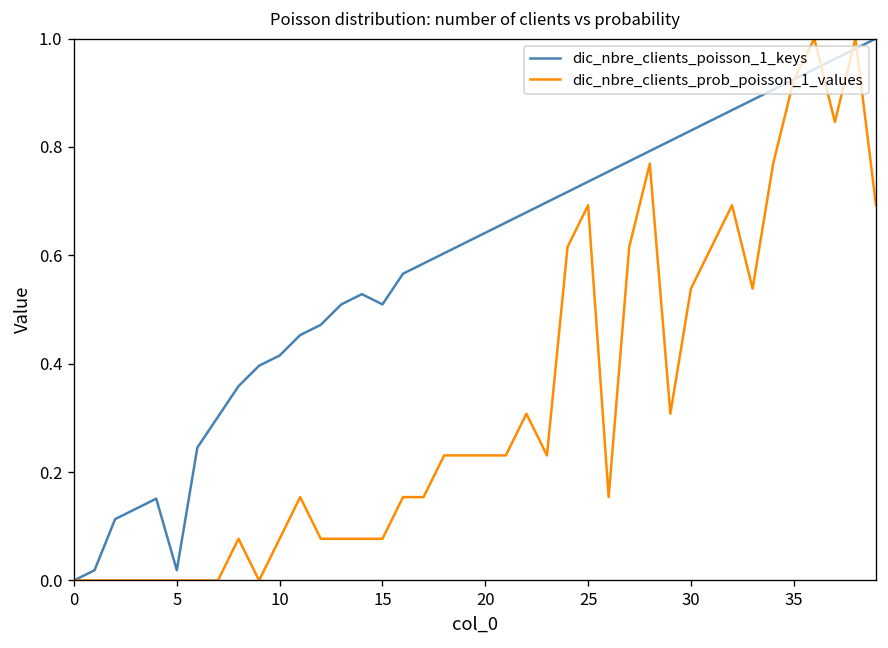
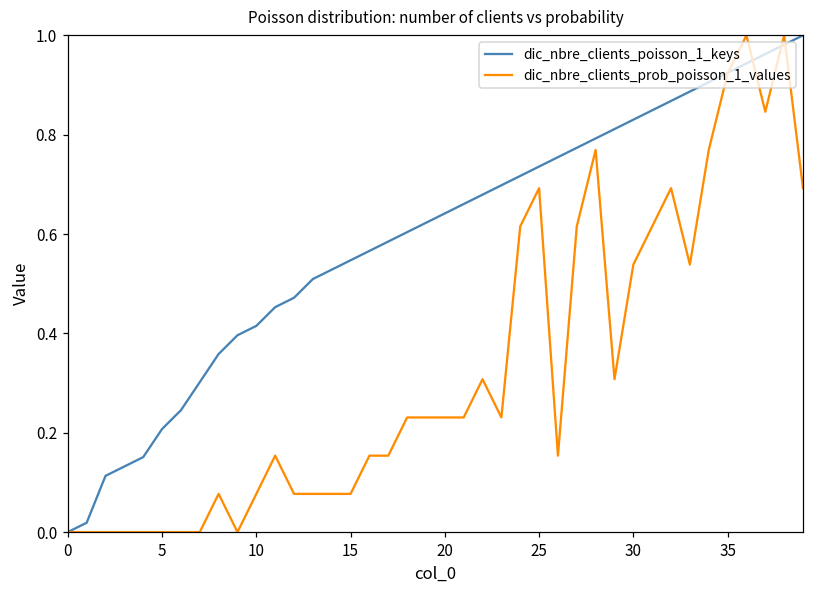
  {
    "dic_nbre_clients_poisson_1_keys": {
-     "5": 0.02,
+     "5": 0.21,
      "10": 0.42,
-     "15": 0.51,
+     "15": 0.55,
      "20": 0.64,
      "25": 0.74,
      "30": 0.83
    },
    "dic_nbre_clients_prob_poisson_1_values": {
      "5": 0.00,
      "10": 0.08,
      "15": 0.08,
      "20": 0.23,
      "25": 0.69,
      "30": 0.54
    }
  }
